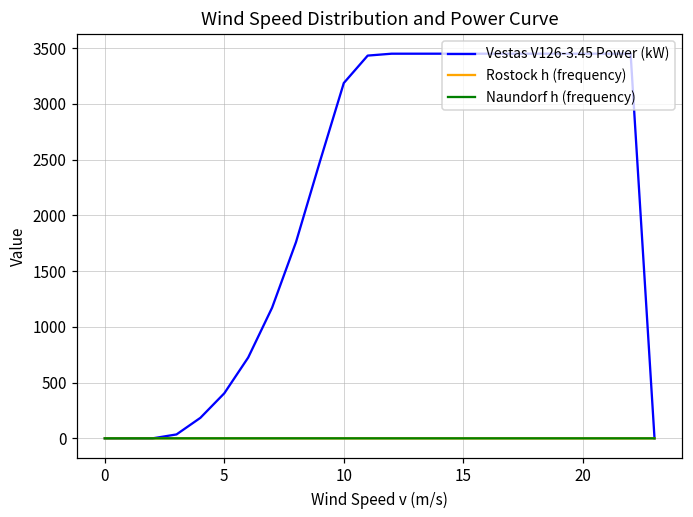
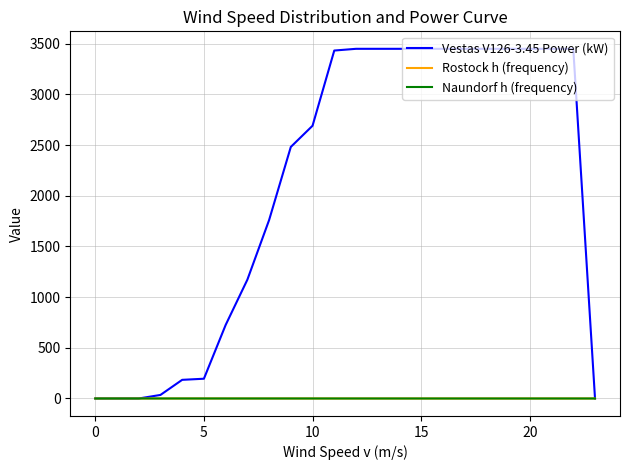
  {
    "Vestas V126-3.45 Power (kW)": {
-     "5": 400,
-     "10": 3190
+     "5": 200,
+     "10": 2690
    },
    "Naundorf h (frequency)": {
      "5": 0,
      "10": 0,
      "15": 0,
      "20": 0
    }
  }
